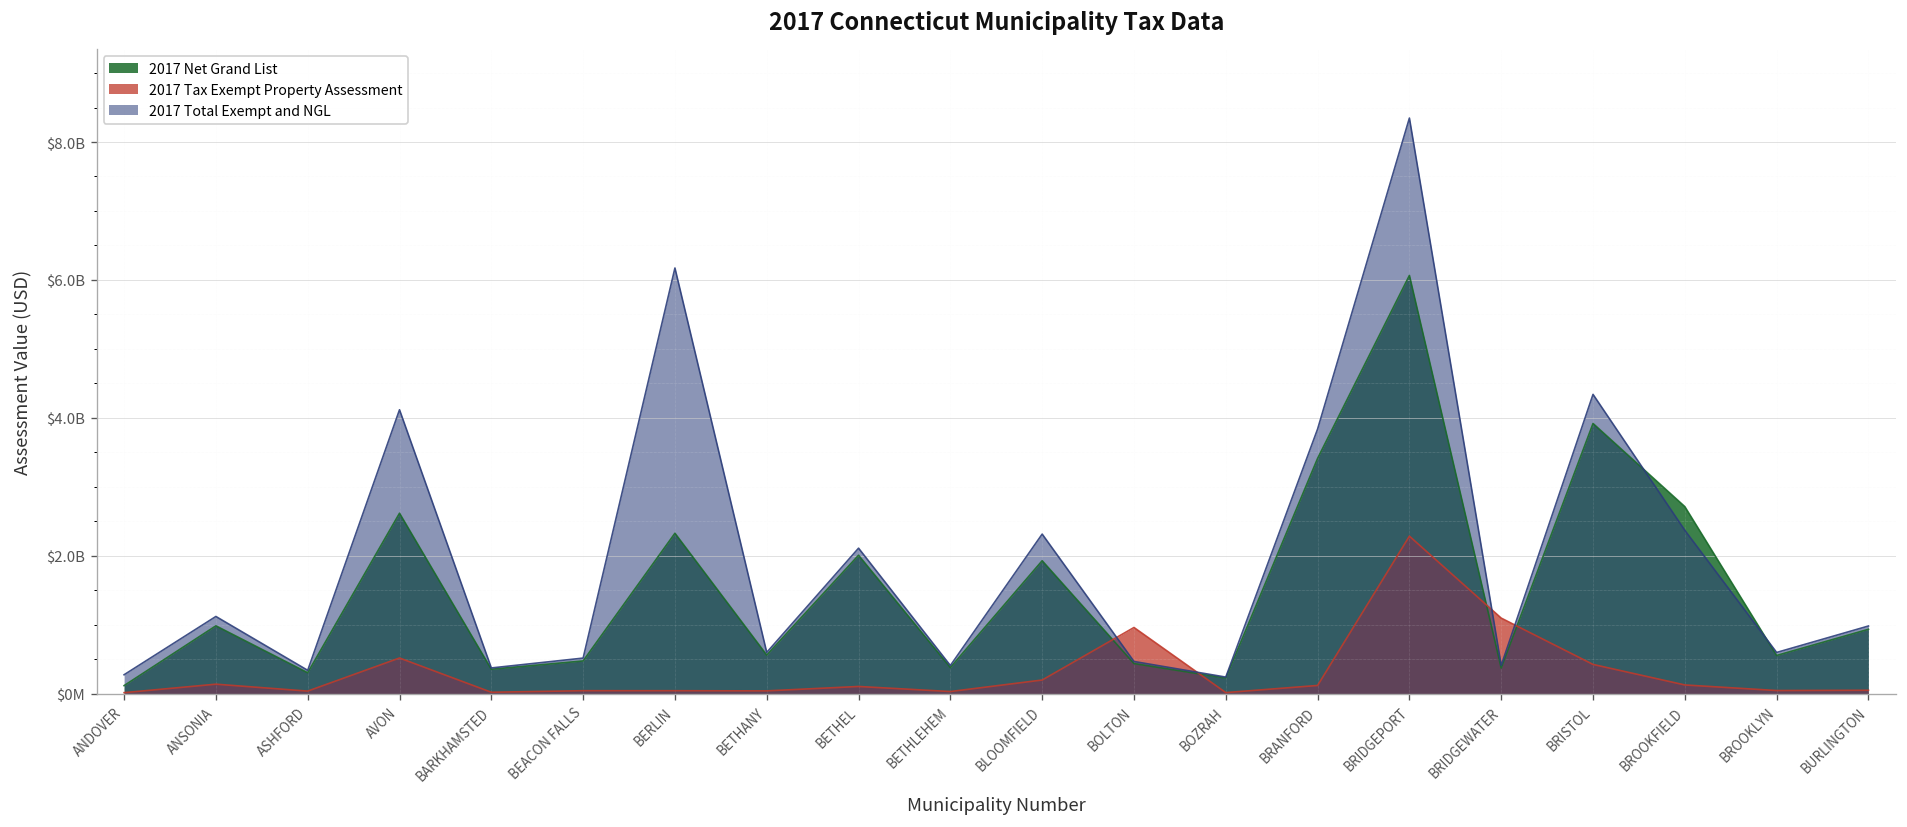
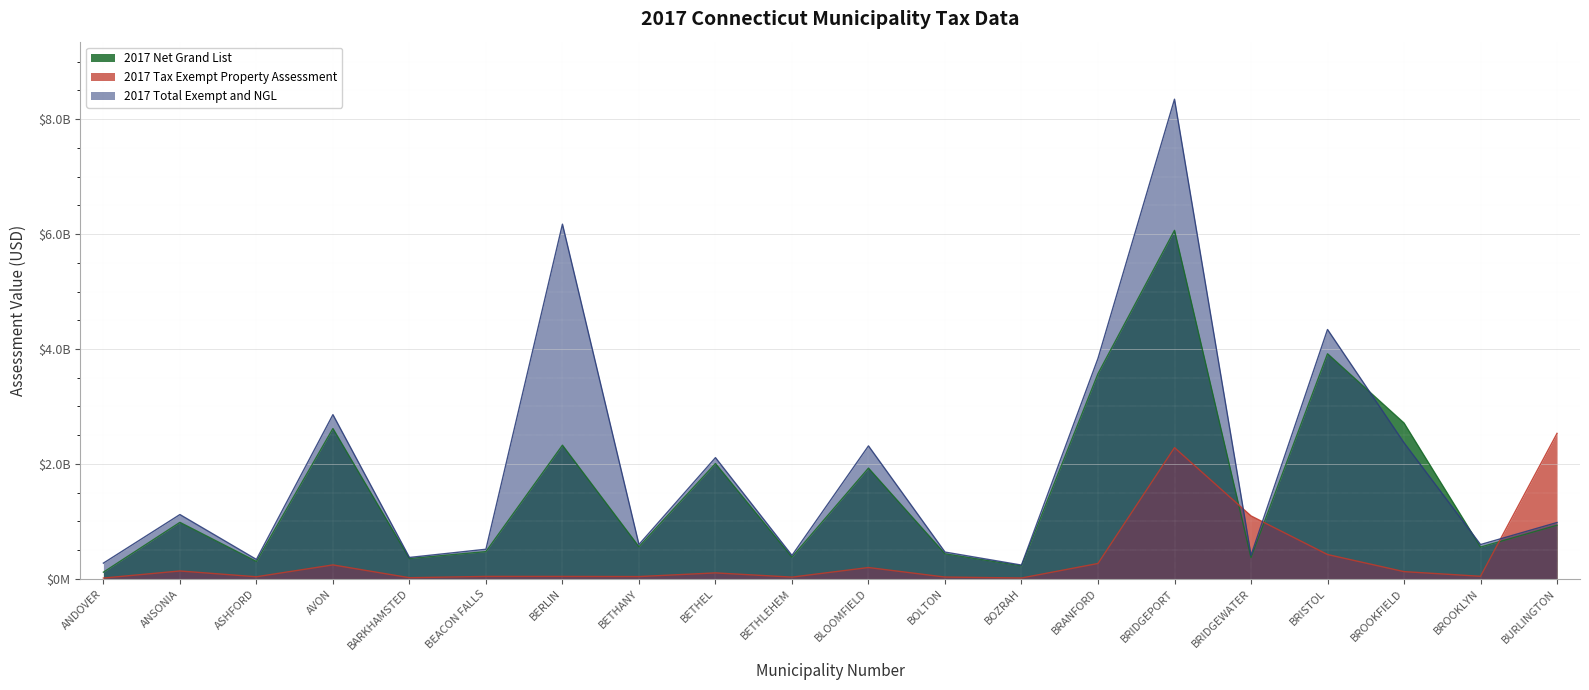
  {
    "2017 Net Grand List": {
      "ANDOVER": "$100000000",
      "ANSONIA": "$1000000000",
      "AVON": "$2600000000",
      "BERLIN": "$2300000000",
      "BETHEL": "$2000000000",
      "BLOOMFIELD": "$1900000000",
-     "BRANFORD": "$3400000000",
+     "BRANFORD": "$3600000000",
      "BRIDGEPORT": "$6100000000",
      "BRISTOL": "$3900000000",
      "BROOKFIELD": "$2700000000",
      "BURLINGTON": "$900000000"
    },
    "2017 Tax Exempt Property Assessment": {
      "ANDOVER": "$0",
      "ANSONIA": "$100000000",
      "ASHFORD": "$0",
-     "AVON": "$500000000",
+     "AVON": "$200000000",
      "BARKHAMSTED": "$0",
      "BEACON FALLS": "$0",
      "BERLIN": "$0",
      "BETHANY": "$0",
      "BETHEL": "$100000000",
      "BETHLEHEM": "$0",
      "BLOOMFIELD": "$200000000",
-     "BOLTON": "$1000000000",
+     "BOLTON": "$0",
      "BOZRAH": "$0",
-     "BRANFORD": "$100000000",
+     "BRANFORD": "$300000000",
      "BRIDGEPORT": "$2300000000",
      "BRIDGEWATER": "$1100000000",
      "BRISTOL": "$400000000",
      "BROOKFIELD": "$100000000",
      "BROOKLYN": "$0",
-     "BURLINGTON": "$0"
+     "BURLINGTON": "$2500000000"
    },
    "2017 Total Exempt and NGL": {
      "ANDOVER": "$300000000",
      "ANSONIA": "$1100000000",
-     "AVON": "$4100000000",
+     "AVON": "$2900000000",
      "BERLIN": "$6200000000",
      "BETHEL": "$2100000000",
      "BLOOMFIELD": "$2300000000",
      "BRANFORD": "$3800000000",
      "BRIDGEPORT": "$8300000000",
      "BRISTOL": "$4300000000",
      "BROOKFIELD": "$2400000000",
      "BURLINGTON": "$1000000000"
    }
  }
